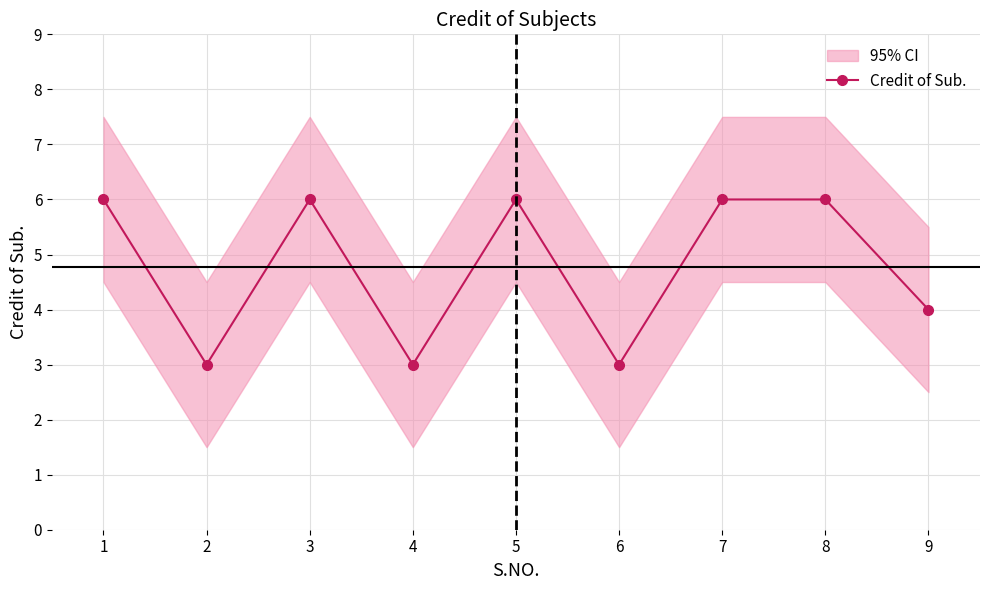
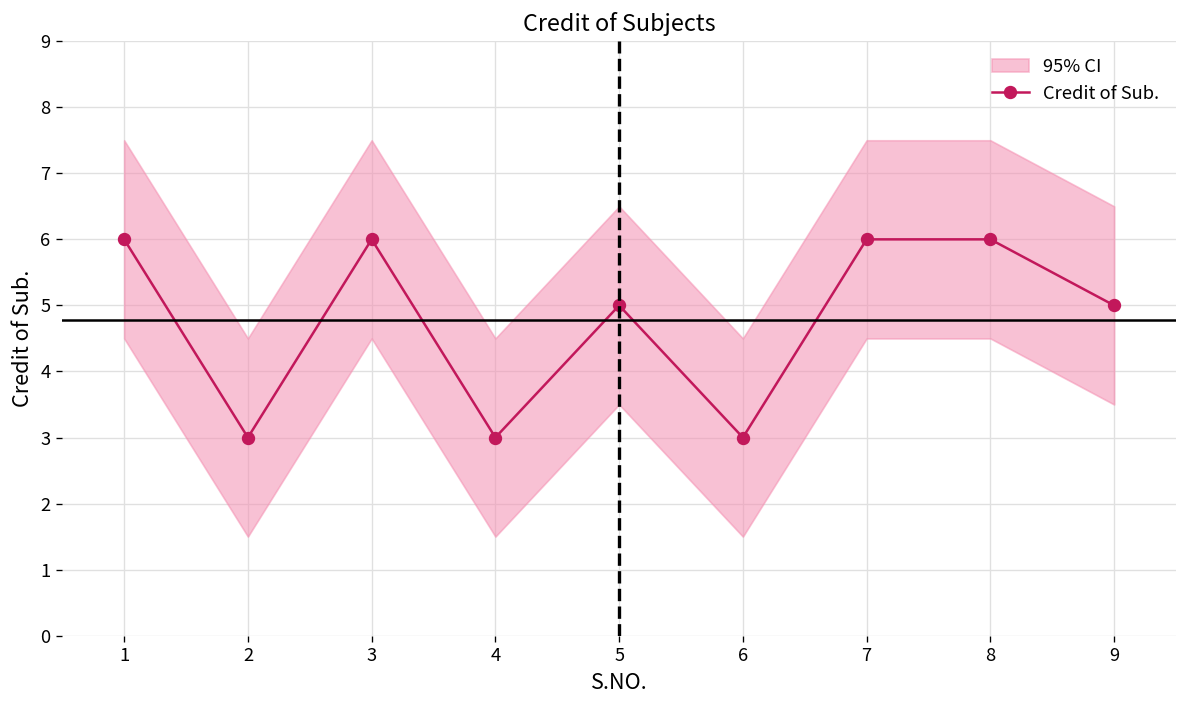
  {
    "Credit of Sub.": {
      "1": 6,
      "2": 3,
      "3": 6,
      "4": 3,
-     "5": 6,
+     "5": 5,
      "6": 3,
      "7": 6,
      "8": 6,
-     "9": 4
+     "9": 5
    }
  }
